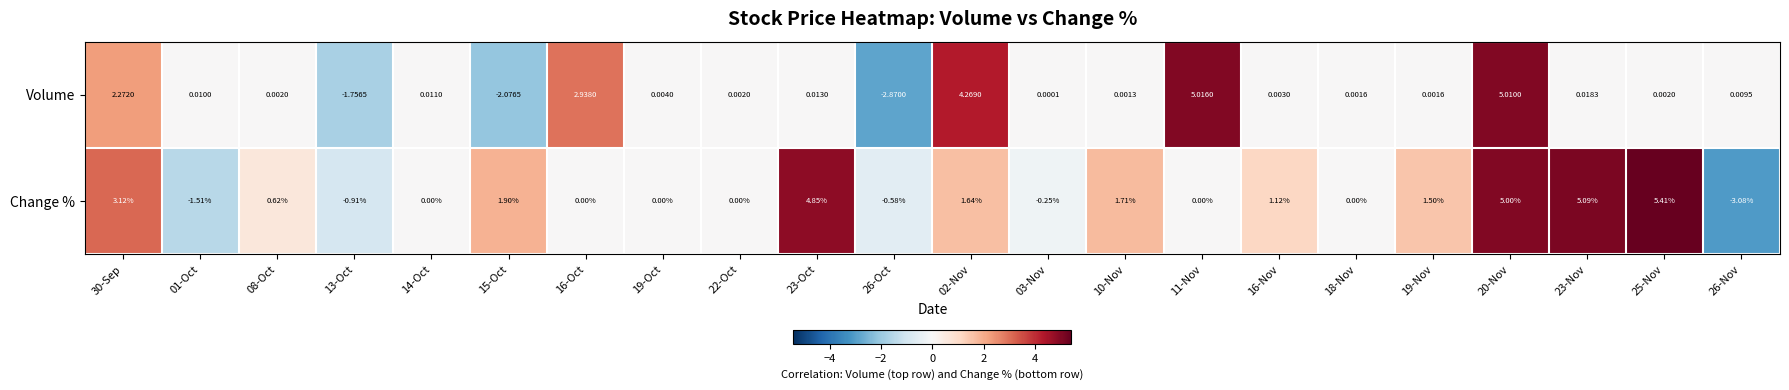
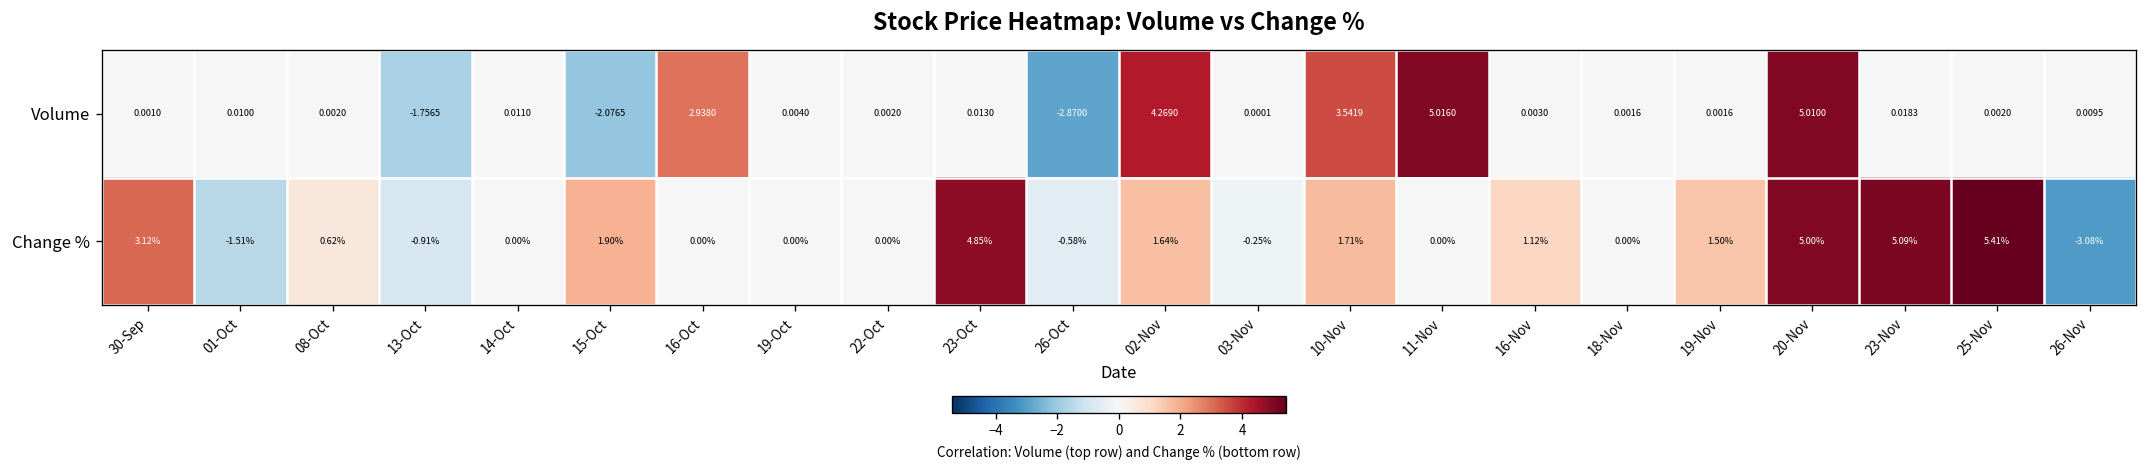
  {
    "Volume": {
-     "30-Sep": "2.2720",
+     "30-Sep": "0.0010",
      "01-Oct": "0.0100",
      "08-Oct": "0.0020",
      "13-Oct": "-1.7565",
      "14-Oct": "0.0110",
      "15-Oct": "-2.0765",
      "16-Oct": "2.9380",
      "19-Oct": "0.0040",
      "22-Oct": "0.0020",
      "23-Oct": "0.0130",
      "26-Oct": "-2.8700",
      "02-Nov": "4.2690",
      "03-Nov": "0.0001",
-     "10-Nov": "0.0013",
+     "10-Nov": "3.5419",
      "11-Nov": "5.0160",
      "16-Nov": "0.0030",
      "18-Nov": "0.0016",
      "19-Nov": "0.0016",
      "20-Nov": "5.0100",
      "23-Nov": "0.0183",
      "25-Nov": "0.0020",
      "26-Nov": "0.0095"
    },
    "Change %": {
      "30-Sep": "3.12%",
      "01-Oct": "-1.51%",
      "08-Oct": "0.62%",
      "13-Oct": "-0.91%",
      "14-Oct": "0.00%",
      "15-Oct": "1.90%",
      "16-Oct": "0.00%",
      "19-Oct": "0.00%",
      "22-Oct": "0.00%",
      "23-Oct": "4.85%",
      "26-Oct": "-0.58%",
      "02-Nov": "1.64%",
      "03-Nov": "-0.25%",
      "10-Nov": "1.71%",
      "11-Nov": "0.00%",
      "16-Nov": "1.12%",
      "18-Nov": "0.00%",
      "19-Nov": "1.50%",
      "20-Nov": "5.00%",
      "23-Nov": "5.09%",
      "25-Nov": "5.41%",
      "26-Nov": "-3.08%"
    }
  }
